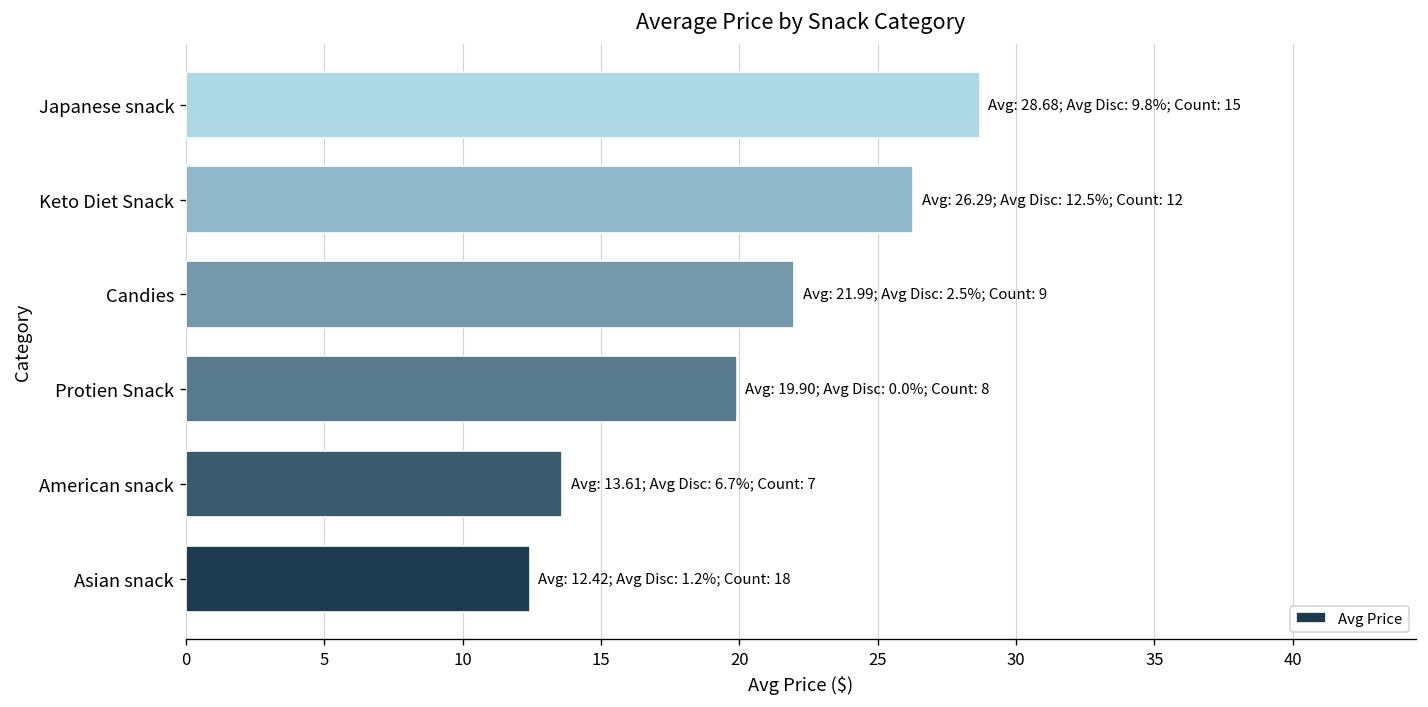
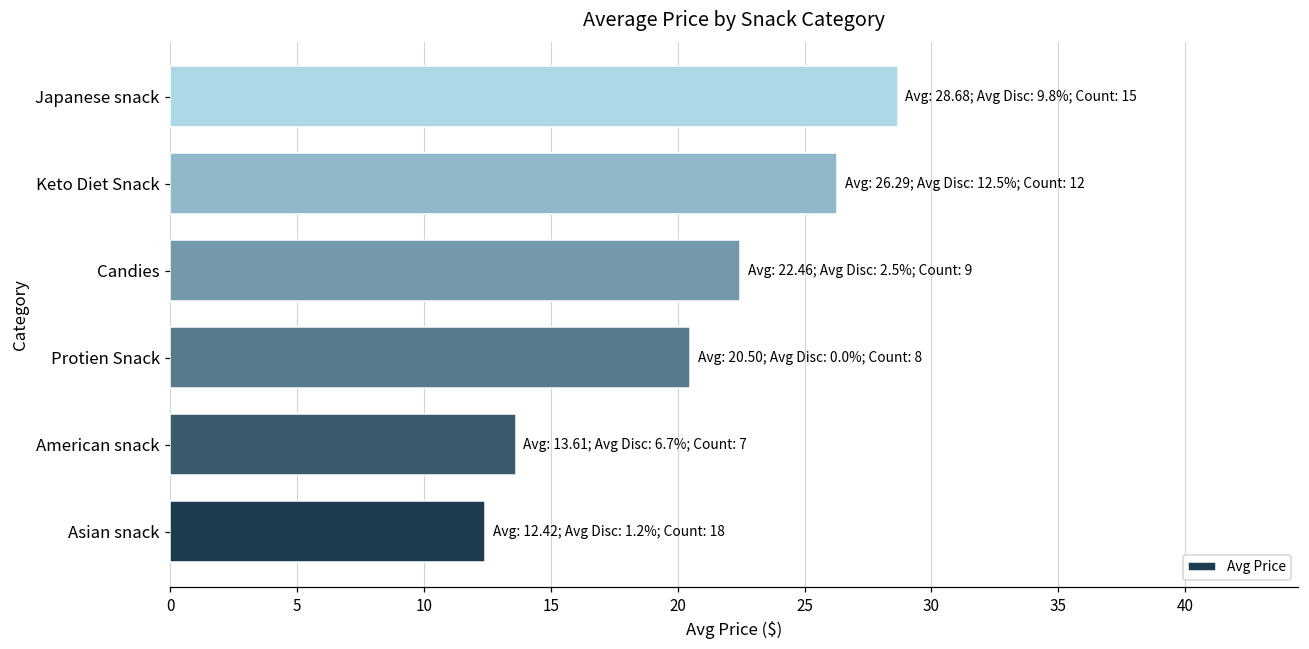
  {
    "Japanese snack": "28.68;",
    "Keto Diet Snack": "26.29;",
-   "Candies": "21.99;",
-   "Protien Snack": "19.90;",
+   "Candies": "22.46;",
+   "Protien Snack": "20.50;",
    "American snack": "13.61;",
    "Asian snack": "12.42;"
  }
